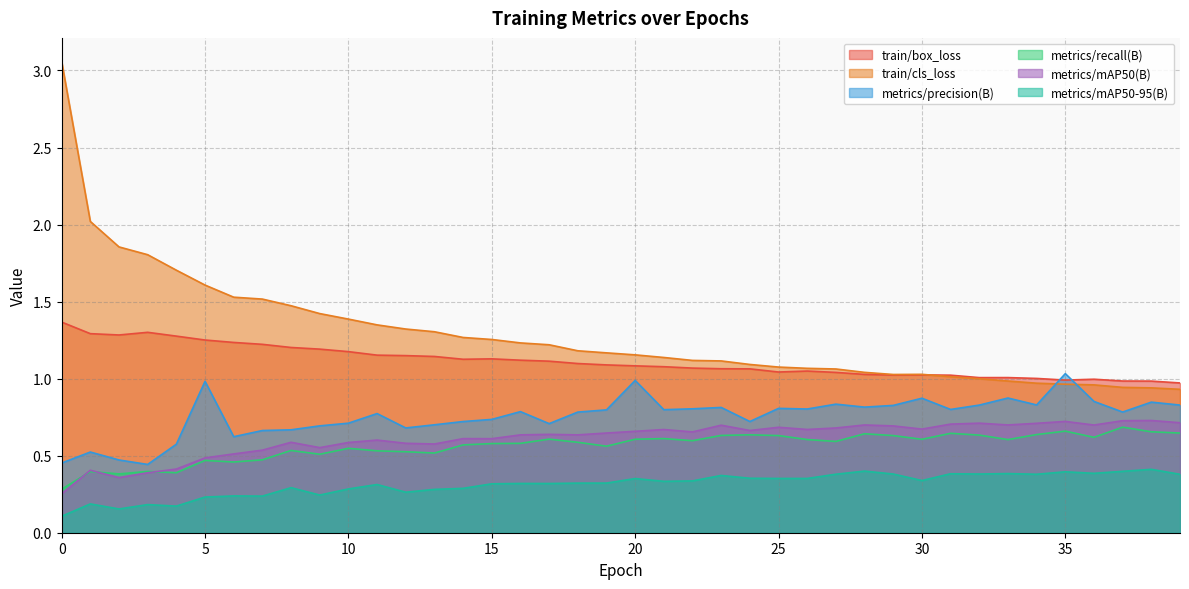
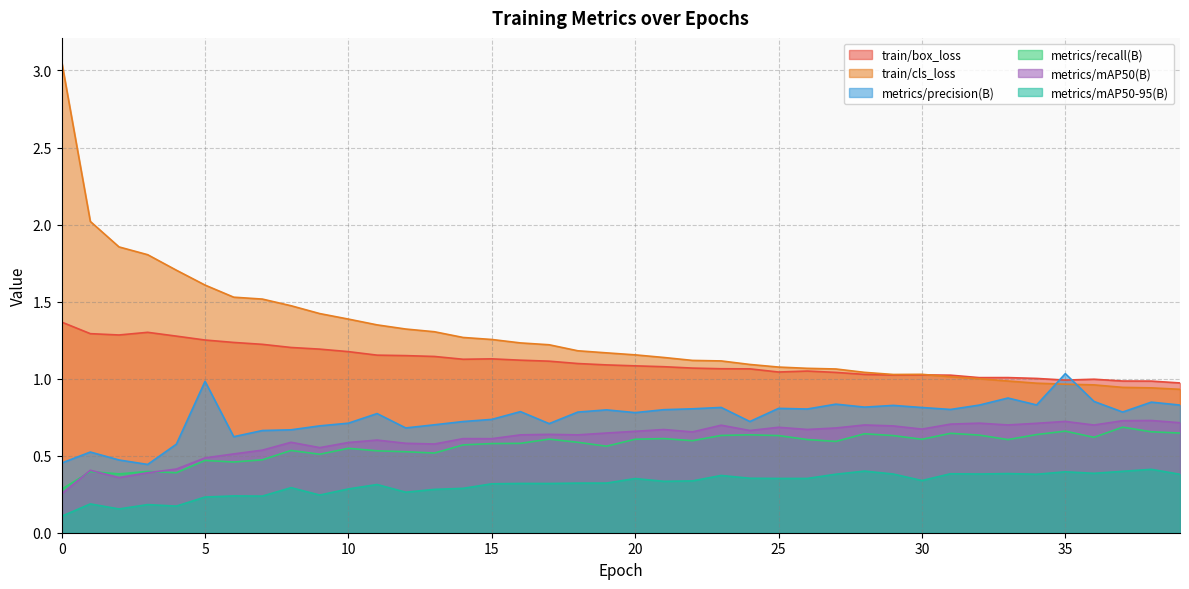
  {
    "metrics/precision(B)": {
      "0": 0.45,
      "5": 0.98,
      "10": 0.71,
      "15": 0.74,
-     "20": 0.99,
+     "20": 0.78,
      "25": 0.81,
-     "30": 0.87,
+     "30": 0.81,
      "35": 1.03
    },
    "metrics/mAP50(B)": {
      "0": 0.25,
      "10": 0.59,
      "15": 0.61,
      "20": 0.66,
      "25": 0.68,
      "30": 0.67,
      "35": 0.72
    }
  }
